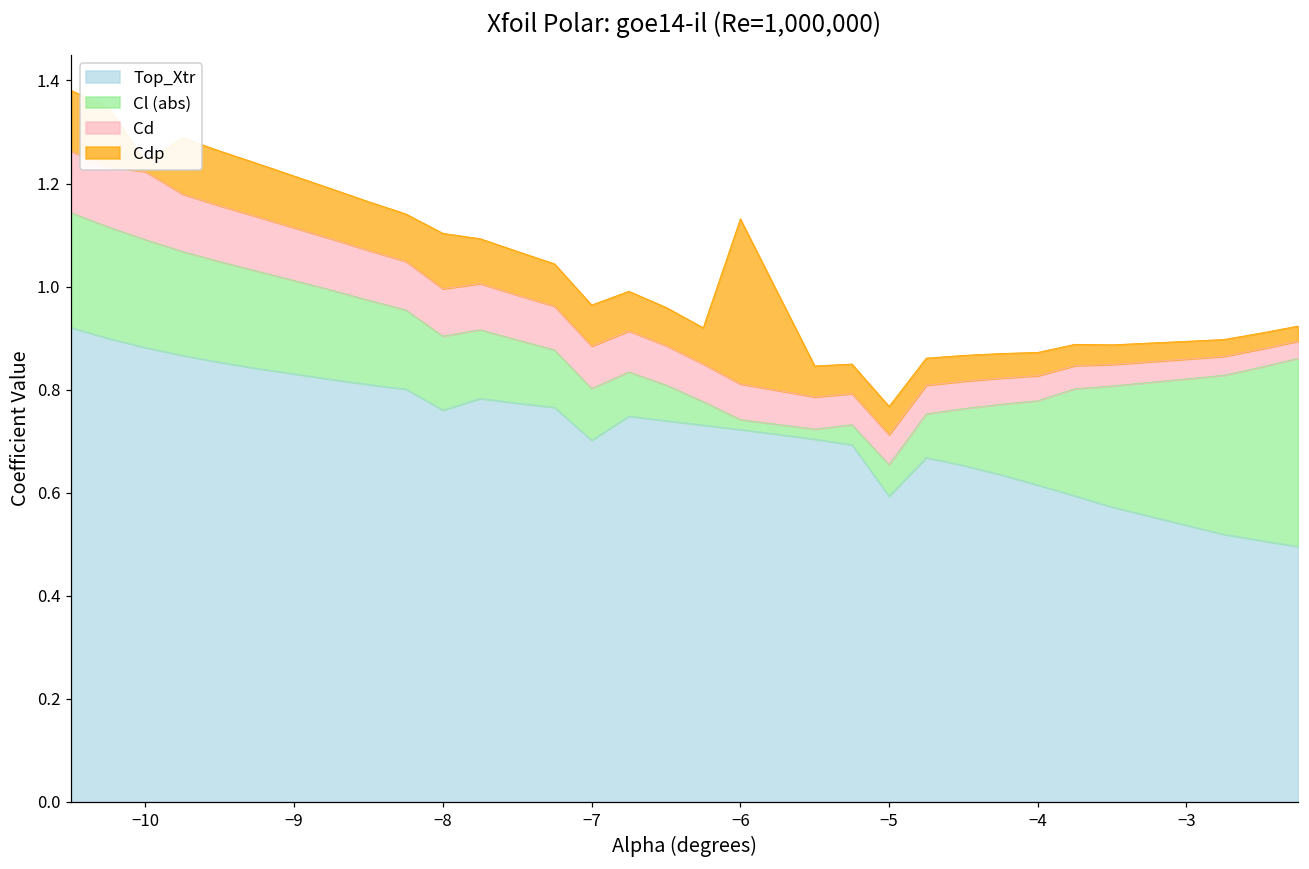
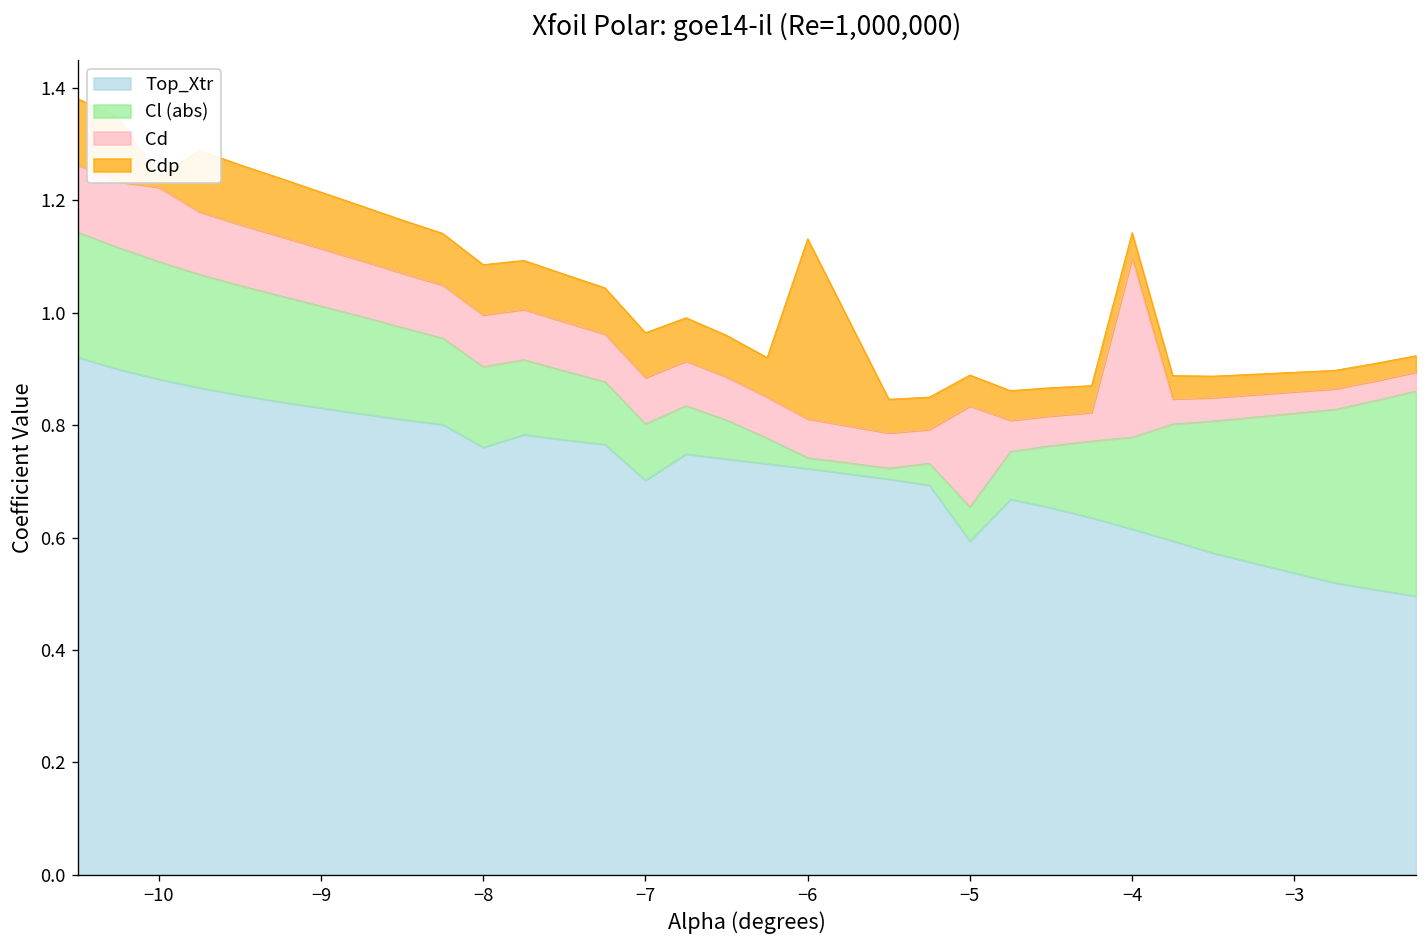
  {
    "Top_Xtr": {
      "−10": 0.88,
      "−8": 0.76,
      "−7": 0.70,
      "−6": 0.72,
      "−5": 0.59,
      "−4": 0.62
    },
    "Cl (abs)": {
      "−10": 0.21,
      "−8": 0.14,
      "−7": 0.10,
      "−6": 0.02,
      "−5": 0.06,
      "−4": 0.16
    },
    "Cd": {
      "−8": 0.09,
      "−7": 0.08,
      "−6": 0.07,
-     "−5": 0.06,
-     "−4": 0.05
+     "−5": 0.18,
+     "−4": 0.32
    },
    "Cdp": {
-     "−8": 0.11,
+     "−8": 0.09,
      "−7": 0.08,
      "−6": 0.32,
      "−5": 0.06,
      "−4": 0.05
    }
  }
